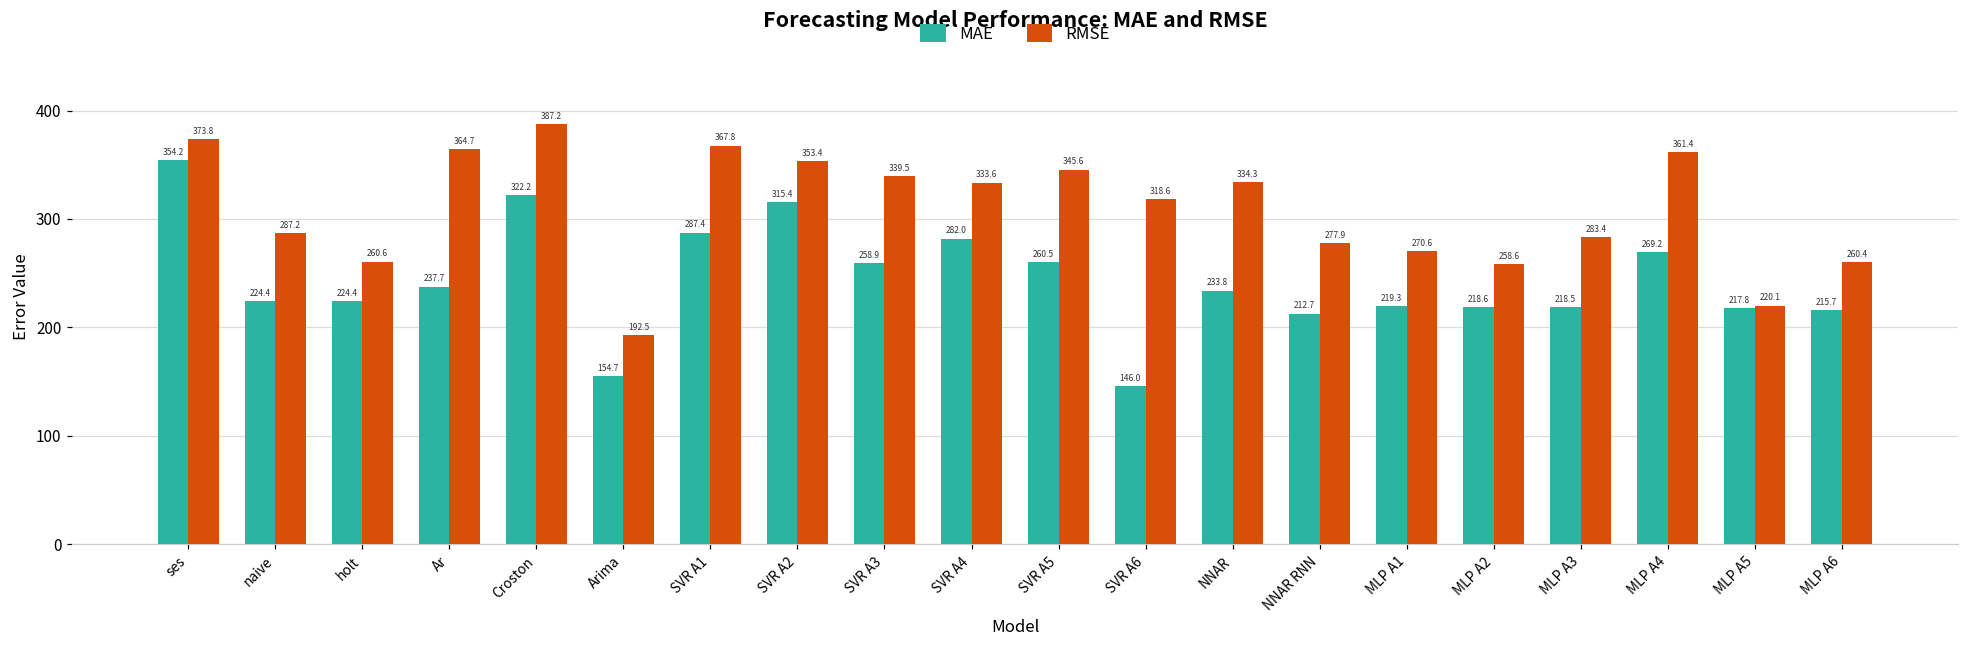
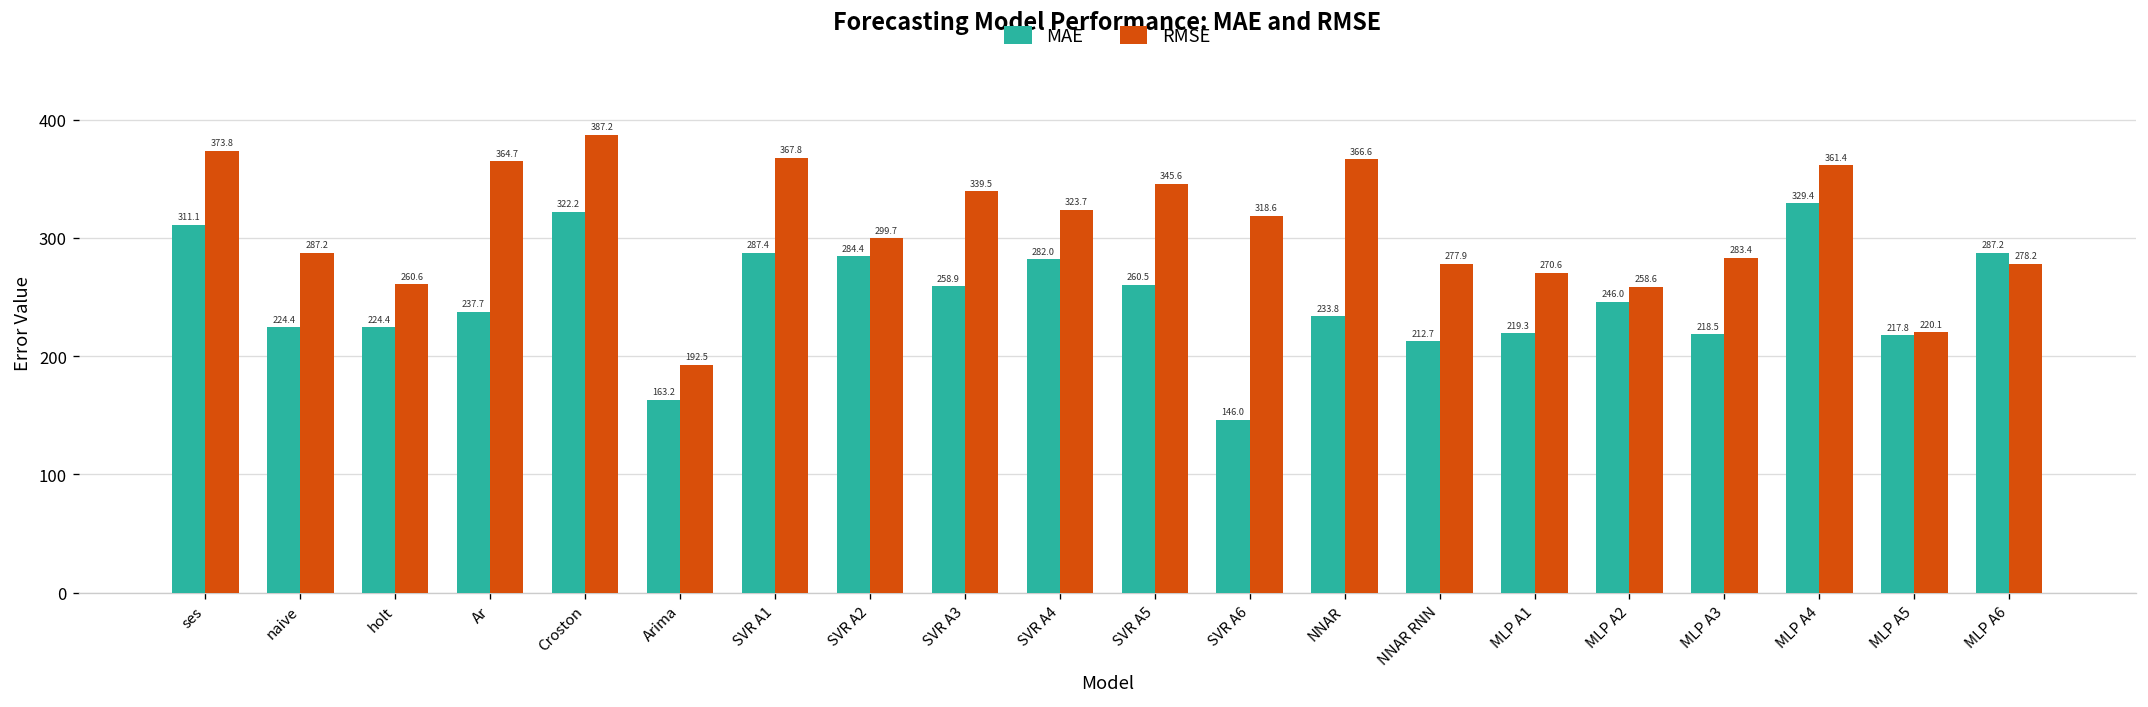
  {
    "MAE": {
-     "ses": 354.2,
+     "ses": 311.1,
      "naive": 224.4,
      "holt": 224.4,
      "Ar": 237.7,
      "Croston": 322.2,
-     "Arima": 154.7,
+     "Arima": 163.2,
      "SVR A1": 287.4,
-     "SVR A2": 315.4,
+     "SVR A2": 284.4,
      "SVR A3": 258.9,
      "SVR A4": 282.0,
      "SVR A5": 260.5,
      "SVR A6": 146.0,
      "NNAR": 233.8,
      "NNAR RNN": 212.7,
      "MLP A1": 219.3,
-     "MLP A2": 218.6,
+     "MLP A2": 246.0,
      "MLP A3": 218.5,
-     "MLP A4": 269.2,
+     "MLP A4": 329.4,
      "MLP A5": 217.8,
-     "MLP A6": 215.7
+     "MLP A6": 287.2
    },
    "RMSE": {
      "ses": 373.8,
      "naive": 287.2,
      "holt": 260.6,
      "Ar": 364.7,
      "Croston": 387.2,
      "Arima": 192.5,
      "SVR A1": 367.8,
-     "SVR A2": 353.4,
+     "SVR A2": 299.7,
      "SVR A3": 339.5,
-     "SVR A4": 333.6,
+     "SVR A4": 323.7,
      "SVR A5": 345.6,
      "SVR A6": 318.6,
-     "NNAR": 334.3,
+     "NNAR": 366.6,
      "NNAR RNN": 277.9,
      "MLP A1": 270.6,
      "MLP A2": 258.6,
      "MLP A3": 283.4,
      "MLP A4": 361.4,
      "MLP A5": 220.1,
-     "MLP A6": 260.4
+     "MLP A6": 278.2
    }
  }
